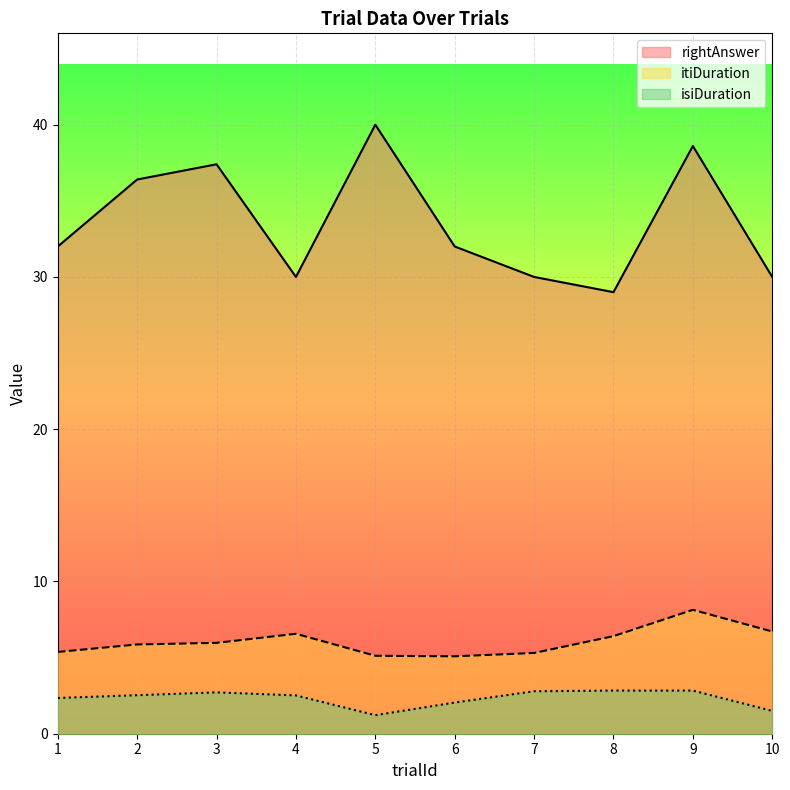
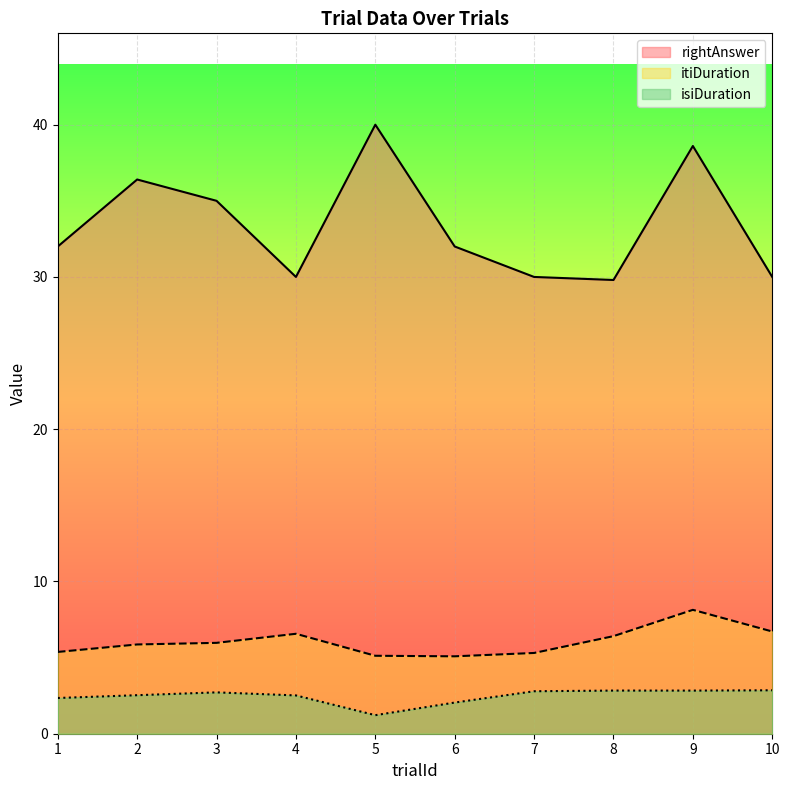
  {
    "rightAnswer": {
      "1": 32.0,
      "2": 36.4,
-     "3": 37.4,
+     "3": 35.0,
      "4": 30.0,
      "5": 40.0,
      "6": 32.0,
      "7": 30.0,
-     "8": 29.0,
+     "8": 29.8,
      "9": 38.6,
      "10": 30.0
    },
    "itiDuration": {
      "1": 5.4,
      "2": 5.9,
      "3": 6.0,
      "4": 6.6,
      "5": 5.1,
      "6": 5.1,
      "7": 5.3,
      "8": 6.4,
      "9": 8.1,
      "10": 6.7
    },
    "isiDuration": {
      "1": 2.3,
      "2": 2.5,
      "3": 2.7,
      "4": 2.5,
      "5": 1.2,
      "6": 2.0,
      "7": 2.8,
      "8": 2.8,
      "9": 2.8,
-     "10": 1.5
+     "10": 2.9
    }
  }
